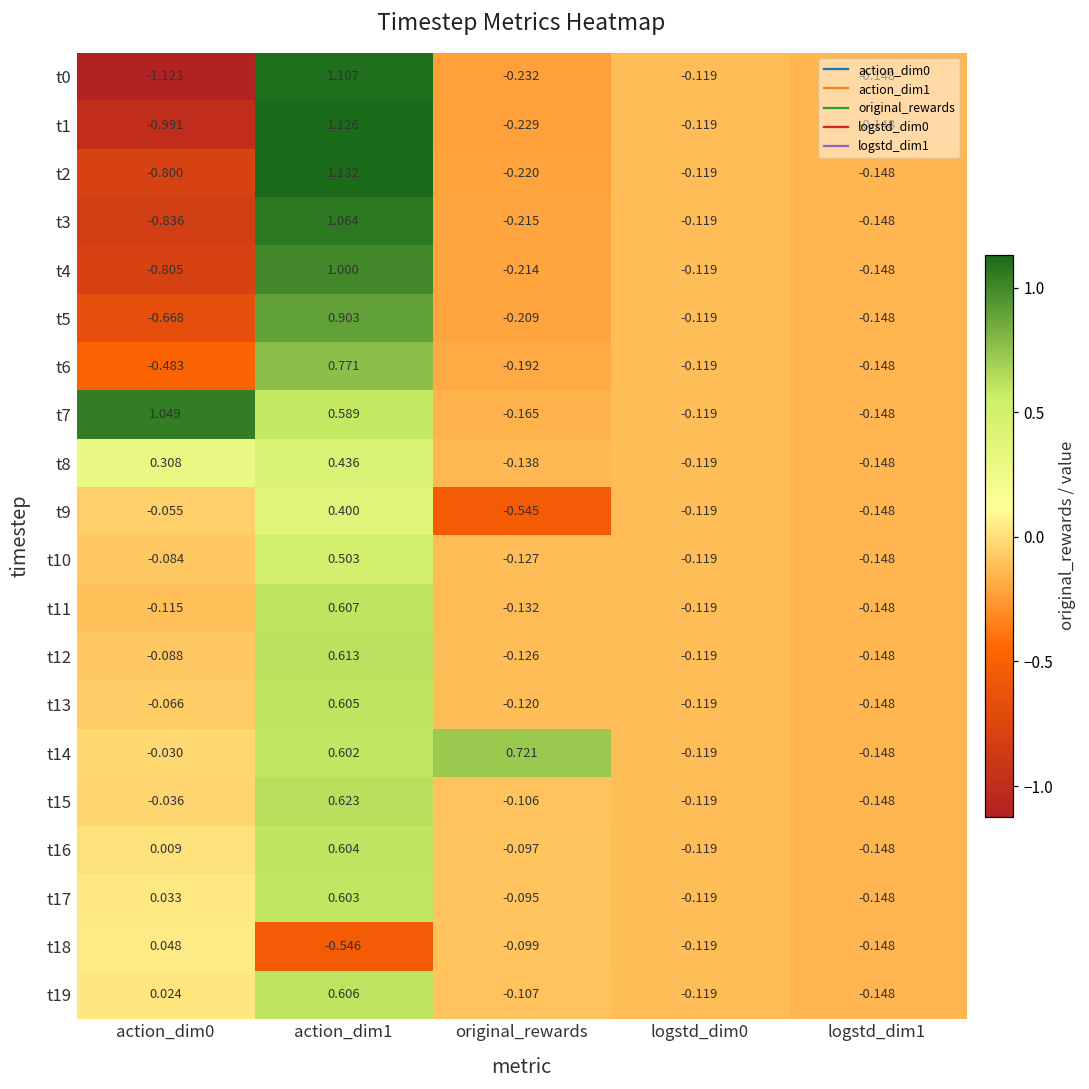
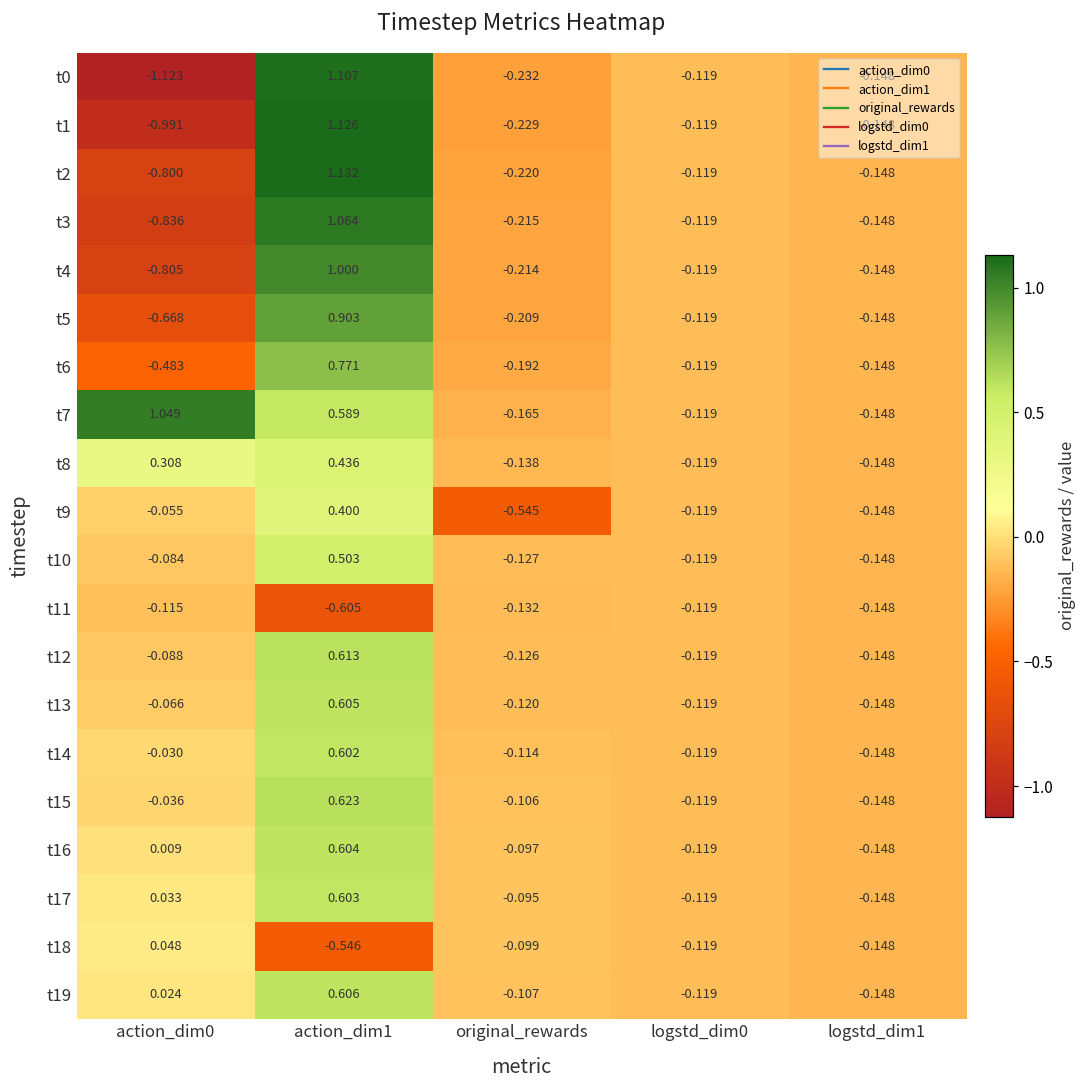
  {
    "t0": {
      "action_dim0": -1.123,
      "action_dim1": 1.107,
      "original_rewards": -0.232,
      "logstd_dim0": -0.119
    },
    "t1": {
      "action_dim0": -0.991,
      "action_dim1": 1.126,
      "original_rewards": -0.229,
      "logstd_dim0": -0.119
    },
    "t2": {
      "action_dim0": -0.800,
      "action_dim1": 1.132,
      "original_rewards": -0.220,
      "logstd_dim0": -0.119,
      "logstd_dim1": -0.148
    },
    "t3": {
      "action_dim0": -0.836,
      "action_dim1": 1.064,
      "original_rewards": -0.215,
      "logstd_dim0": -0.119,
      "logstd_dim1": -0.148
    },
    "t4": {
      "action_dim0": -0.805,
      "action_dim1": 1.000,
      "original_rewards": -0.214,
      "logstd_dim0": -0.119,
      "logstd_dim1": -0.148
    },
    "t5": {
      "action_dim0": -0.668,
      "action_dim1": 0.903,
      "original_rewards": -0.209,
      "logstd_dim0": -0.119,
      "logstd_dim1": -0.148
    },
    "t6": {
      "action_dim0": -0.483,
      "action_dim1": 0.771,
      "original_rewards": -0.192,
      "logstd_dim0": -0.119,
      "logstd_dim1": -0.148
    },
    "t7": {
      "action_dim0": 1.049,
      "action_dim1": 0.589,
      "original_rewards": -0.165,
      "logstd_dim0": -0.119,
      "logstd_dim1": -0.148
    },
    "t8": {
      "action_dim0": 0.308,
      "action_dim1": 0.436,
      "original_rewards": -0.138,
      "logstd_dim0": -0.119,
      "logstd_dim1": -0.148
    },
    "t9": {
      "action_dim0": -0.055,
      "action_dim1": 0.400,
      "original_rewards": -0.545,
      "logstd_dim0": -0.119,
      "logstd_dim1": -0.148
    },
    "t10": {
      "action_dim0": -0.084,
      "action_dim1": 0.503,
      "original_rewards": -0.127,
      "logstd_dim0": -0.119,
      "logstd_dim1": -0.148
    },
    "t11": {
      "action_dim0": -0.115,
-     "action_dim1": 0.607,
+     "action_dim1": -0.605,
      "original_rewards": -0.132,
      "logstd_dim0": -0.119,
      "logstd_dim1": -0.148
    },
    "t12": {
      "action_dim0": -0.088,
      "action_dim1": 0.613,
      "original_rewards": -0.126,
      "logstd_dim0": -0.119,
      "logstd_dim1": -0.148
    },
    "t13": {
      "action_dim0": -0.066,
      "action_dim1": 0.605,
      "original_rewards": -0.120,
      "logstd_dim0": -0.119,
      "logstd_dim1": -0.148
    },
    "t14": {
      "action_dim0": -0.030,
      "action_dim1": 0.602,
-     "original_rewards": 0.721,
+     "original_rewards": -0.114,
      "logstd_dim0": -0.119,
      "logstd_dim1": -0.148
    },
    "t15": {
      "action_dim0": -0.036,
      "action_dim1": 0.623,
      "original_rewards": -0.106,
      "logstd_dim0": -0.119,
      "logstd_dim1": -0.148
    },
    "t16": {
      "action_dim0": 0.009,
      "action_dim1": 0.604,
      "original_rewards": -0.097,
      "logstd_dim0": -0.119,
      "logstd_dim1": -0.148
    },
    "t17": {
      "action_dim0": 0.033,
      "action_dim1": 0.603,
      "original_rewards": -0.095,
      "logstd_dim0": -0.119,
      "logstd_dim1": -0.148
    },
    "t18": {
      "action_dim0": 0.048,
      "action_dim1": -0.546,
      "original_rewards": -0.099,
      "logstd_dim0": -0.119,
      "logstd_dim1": -0.148
    },
    "t19": {
      "action_dim0": 0.024,
      "action_dim1": 0.606,
      "original_rewards": -0.107,
      "logstd_dim0": -0.119,
      "logstd_dim1": -0.148
    }
  }
